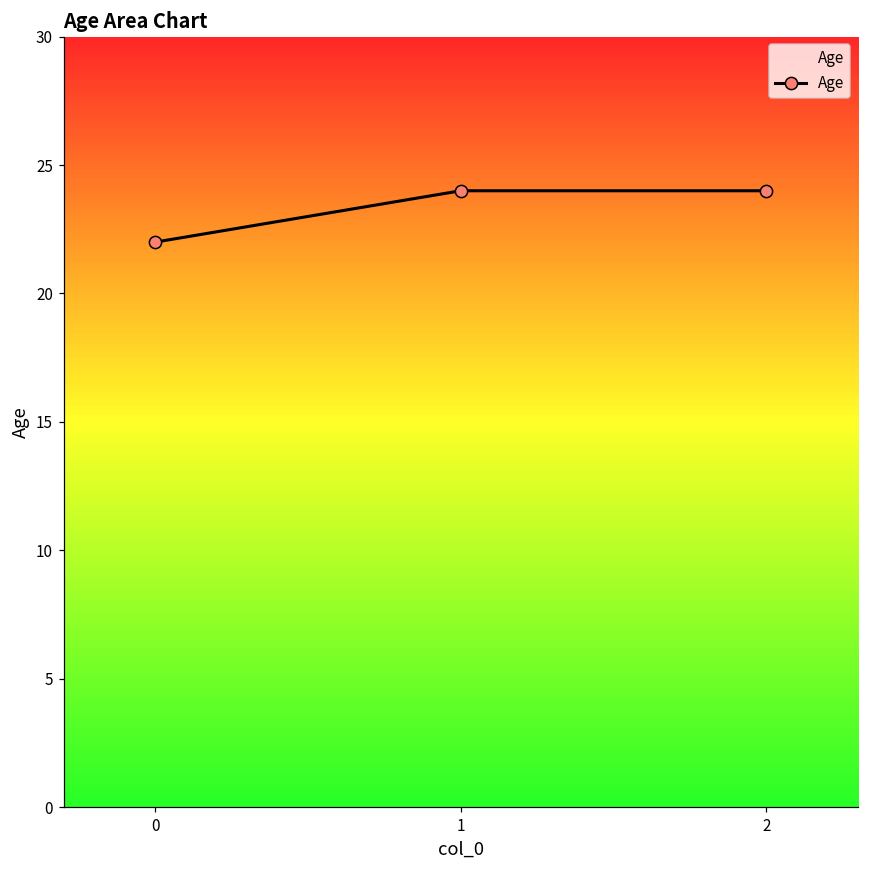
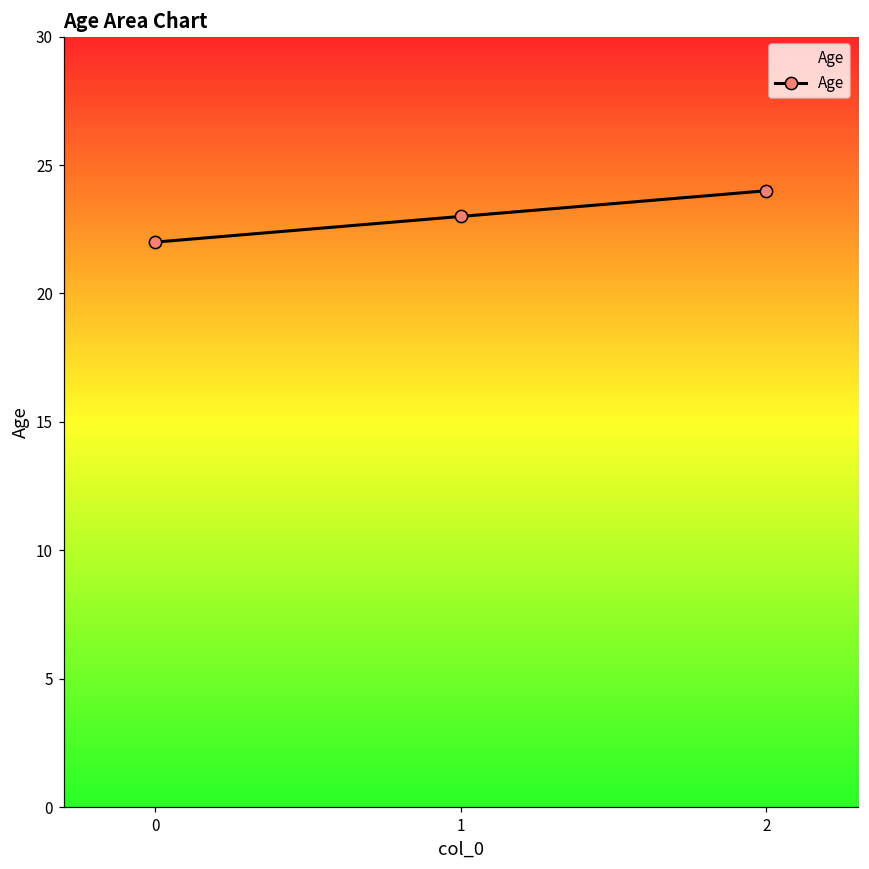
  {
    "0": 22,
-   "1": 24,
+   "1": 23,
    "2": 24
  }
